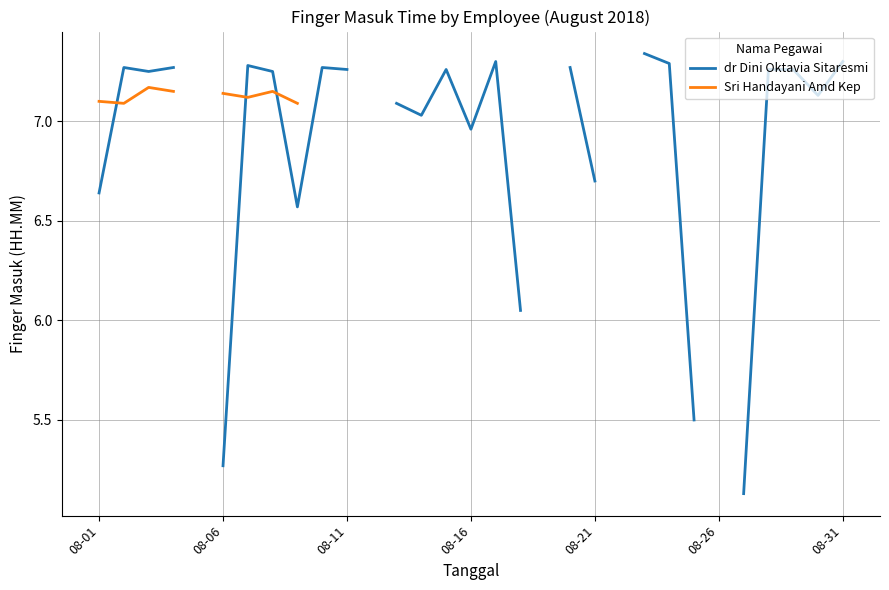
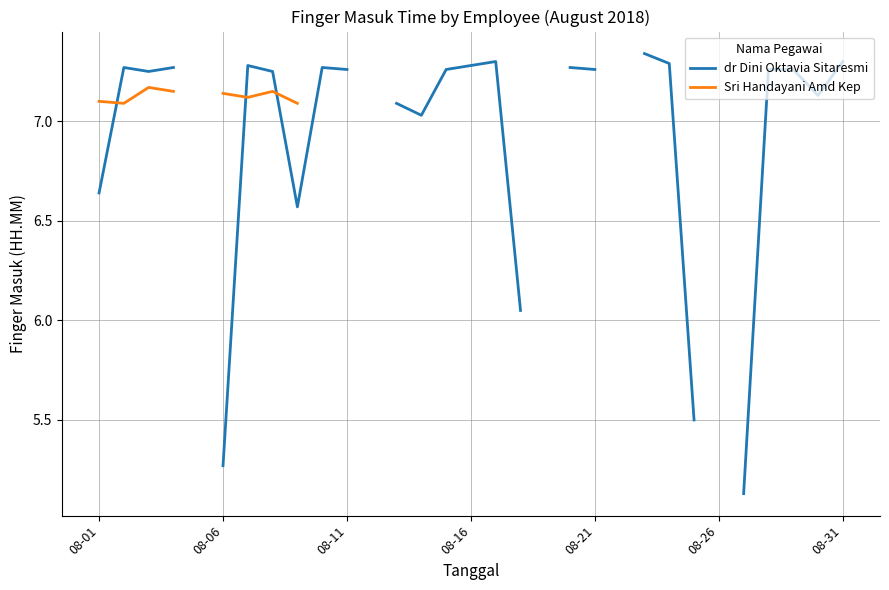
  {
    "dr Dini Oktavia Sitaresmi": {
      "08-01": 6.64,
      "08-06": 5.27,
      "08-11": 7.26,
-     "08-16": 6.96,
-     "08-21": 6.70
+     "08-16": 7.28,
+     "08-21": 7.26
    },
    "Sri Handayani Amd Kep": {
      "08-01": 7.10,
      "08-06": 7.14
    }
  }
